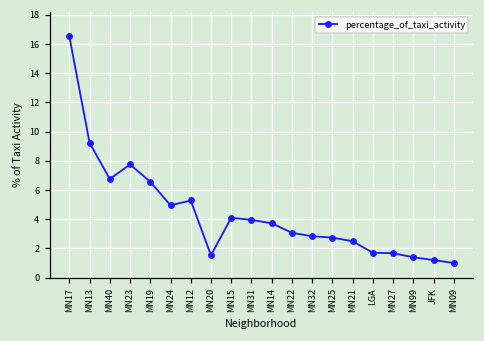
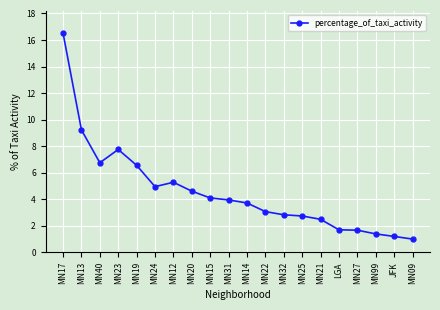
  {
    "MN17": 16.5,
    "MN13": 9.2,
    "MN40": 6.8,
    "MN23": 7.8,
    "MN19": 6.6,
    "MN24": 5.0,
    "MN12": 5.3,
-   "MN20": 1.5,
+   "MN20": 4.6,
    "MN15": 4.1,
    "MN31": 4.0,
    "MN14": 3.7,
    "MN22": 3.1,
    "MN32": 2.8,
    "MN25": 2.7,
    "MN21": 2.5,
    "LGA": 1.7,
    "MN27": 1.7,
    "MN99": 1.4,
    "JFK": 1.2,
    "MN09": 1.0
  }
